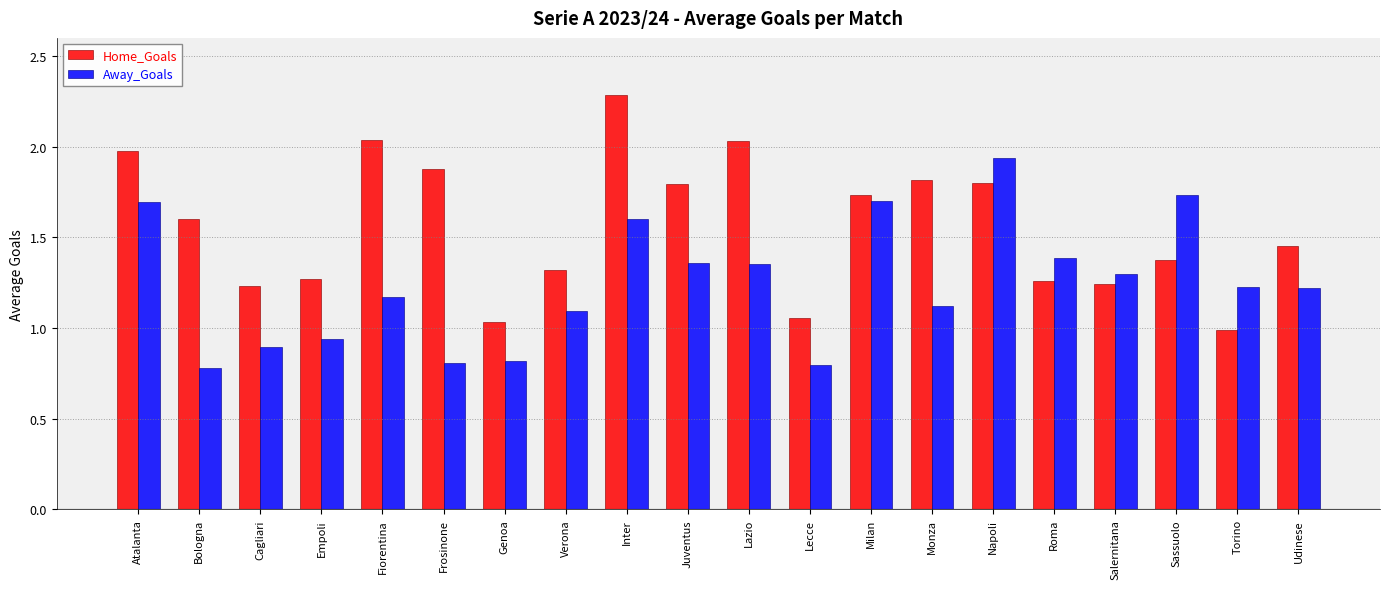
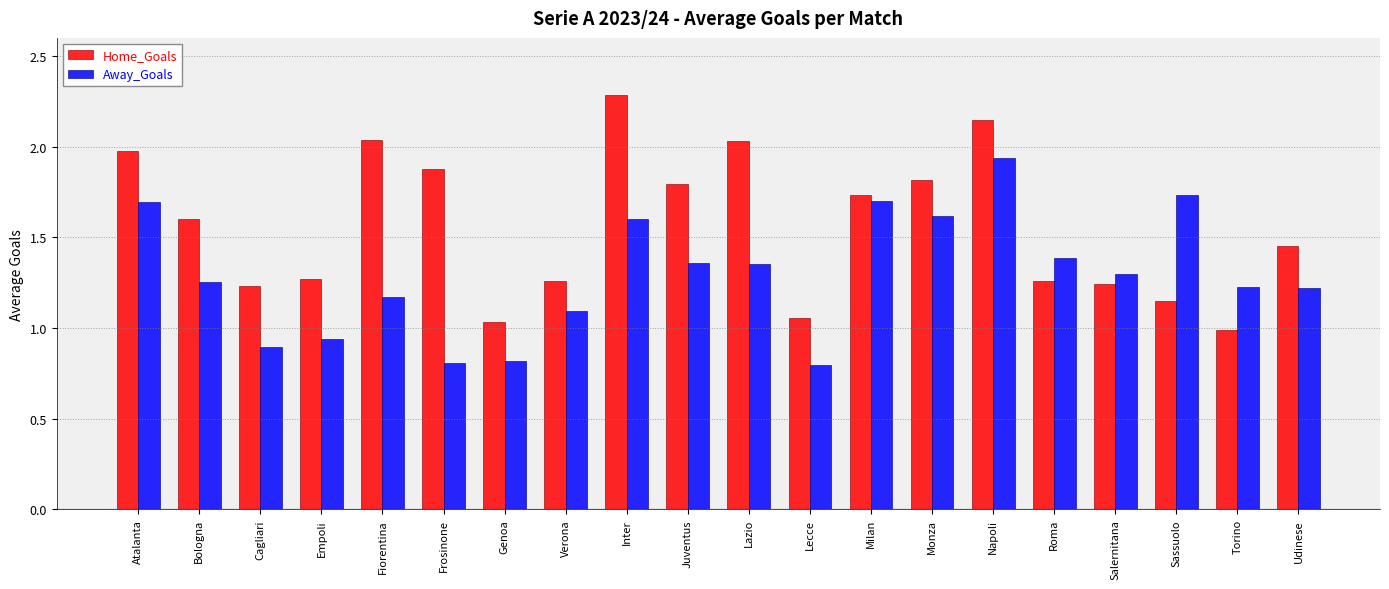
  {
    "Home_Goals": {
      "Atalanta": 1.98,
      "Bologna": 1.60,
      "Cagliari": 1.23,
      "Empoli": 1.27,
      "Fiorentina": 2.04,
      "Frosinone": 1.88,
      "Genoa": 1.03,
-     "Verona": 1.32,
+     "Verona": 1.26,
      "Inter": 2.28,
      "Juventus": 1.79,
      "Lazio": 2.03,
      "Lecce": 1.05,
      "Milan": 1.73,
      "Monza": 1.82,
-     "Napoli": 1.80,
+     "Napoli": 2.15,
      "Roma": 1.26,
      "Salernitana": 1.25,
-     "Sassuolo": 1.38,
+     "Sassuolo": 1.15,
      "Torino": 0.99,
      "Udinese": 1.45
    },
    "Away_Goals": {
      "Atalanta": 1.69,
-     "Bologna": 0.78,
+     "Bologna": 1.26,
      "Cagliari": 0.89,
      "Empoli": 0.94,
      "Fiorentina": 1.17,
      "Frosinone": 0.81,
      "Genoa": 0.82,
      "Verona": 1.09,
      "Inter": 1.60,
      "Juventus": 1.36,
      "Lazio": 1.35,
      "Lecce": 0.80,
      "Milan": 1.70,
-     "Monza": 1.12,
+     "Monza": 1.62,
      "Napoli": 1.94,
      "Roma": 1.39,
      "Salernitana": 1.30,
      "Sassuolo": 1.74,
      "Torino": 1.23,
      "Udinese": 1.22
    }
  }
